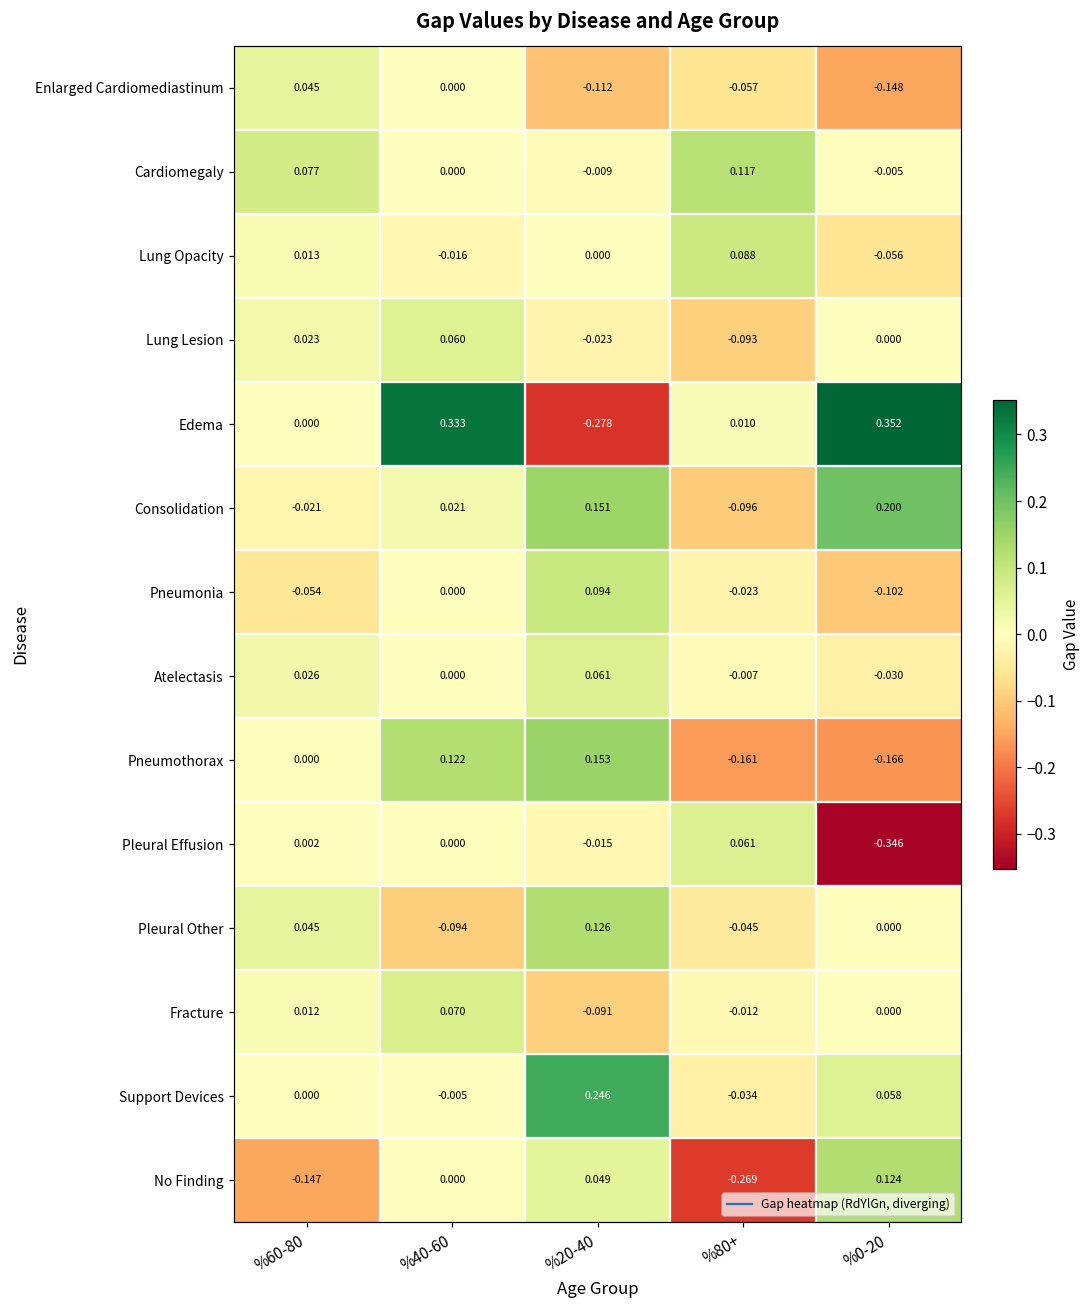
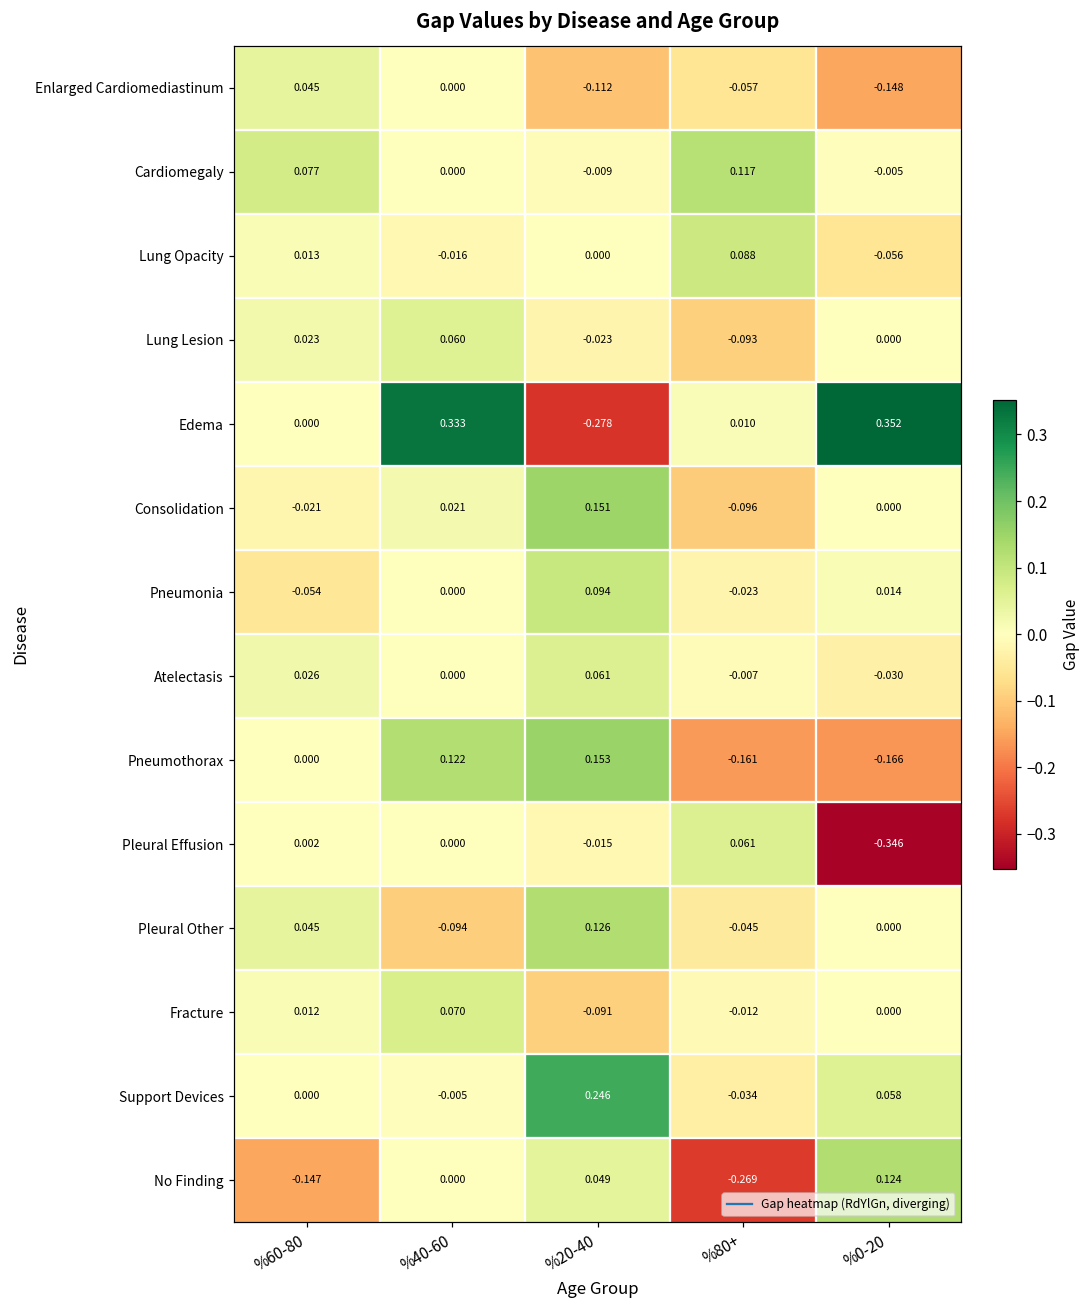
  {
    "Enlarged Cardiomediastinum": {
      "%60-80": 0.045,
      "%40-60": 0.000,
      "%20-40": -0.112,
      "%80+": -0.057,
      "%0-20": -0.148
    },
    "Cardiomegaly": {
      "%60-80": 0.077,
      "%40-60": 0.000,
      "%20-40": -0.009,
      "%80+": 0.117,
      "%0-20": -0.005
    },
    "Lung Opacity": {
      "%60-80": 0.013,
      "%40-60": -0.016,
      "%20-40": 0.000,
      "%80+": 0.088,
      "%0-20": -0.056
    },
    "Lung Lesion": {
      "%60-80": 0.023,
      "%40-60": 0.060,
      "%20-40": -0.023,
      "%80+": -0.093,
      "%0-20": 0.000
    },
    "Edema": {
      "%60-80": 0.000,
      "%40-60": 0.333,
      "%20-40": -0.278,
      "%80+": 0.010,
      "%0-20": 0.352
    },
    "Consolidation": {
      "%60-80": -0.021,
      "%40-60": 0.021,
      "%20-40": 0.151,
      "%80+": -0.096,
-     "%0-20": 0.200
+     "%0-20": 0.000
    },
    "Pneumonia": {
      "%60-80": -0.054,
      "%40-60": 0.000,
      "%20-40": 0.094,
      "%80+": -0.023,
-     "%0-20": -0.102
+     "%0-20": 0.014
    },
    "Atelectasis": {
      "%60-80": 0.026,
      "%40-60": 0.000,
      "%20-40": 0.061,
      "%80+": -0.007,
      "%0-20": -0.030
    },
    "Pneumothorax": {
      "%60-80": 0.000,
      "%40-60": 0.122,
      "%20-40": 0.153,
      "%80+": -0.161,
      "%0-20": -0.166
    },
    "Pleural Effusion": {
      "%60-80": 0.002,
      "%40-60": 0.000,
      "%20-40": -0.015,
      "%80+": 0.061,
      "%0-20": -0.346
    },
    "Pleural Other": {
      "%60-80": 0.045,
      "%40-60": -0.094,
      "%20-40": 0.126,
      "%80+": -0.045,
      "%0-20": 0.000
    },
    "Fracture": {
      "%60-80": 0.012,
      "%40-60": 0.070,
      "%20-40": -0.091,
      "%80+": -0.012,
      "%0-20": 0.000
    },
    "Support Devices": {
      "%60-80": 0.000,
      "%40-60": -0.005,
      "%20-40": 0.246,
      "%80+": -0.034,
      "%0-20": 0.058
    },
    "No Finding": {
      "%60-80": -0.147,
      "%40-60": 0.000,
      "%20-40": 0.049,
      "%80+": -0.269,
      "%0-20": 0.124
    }
  }
